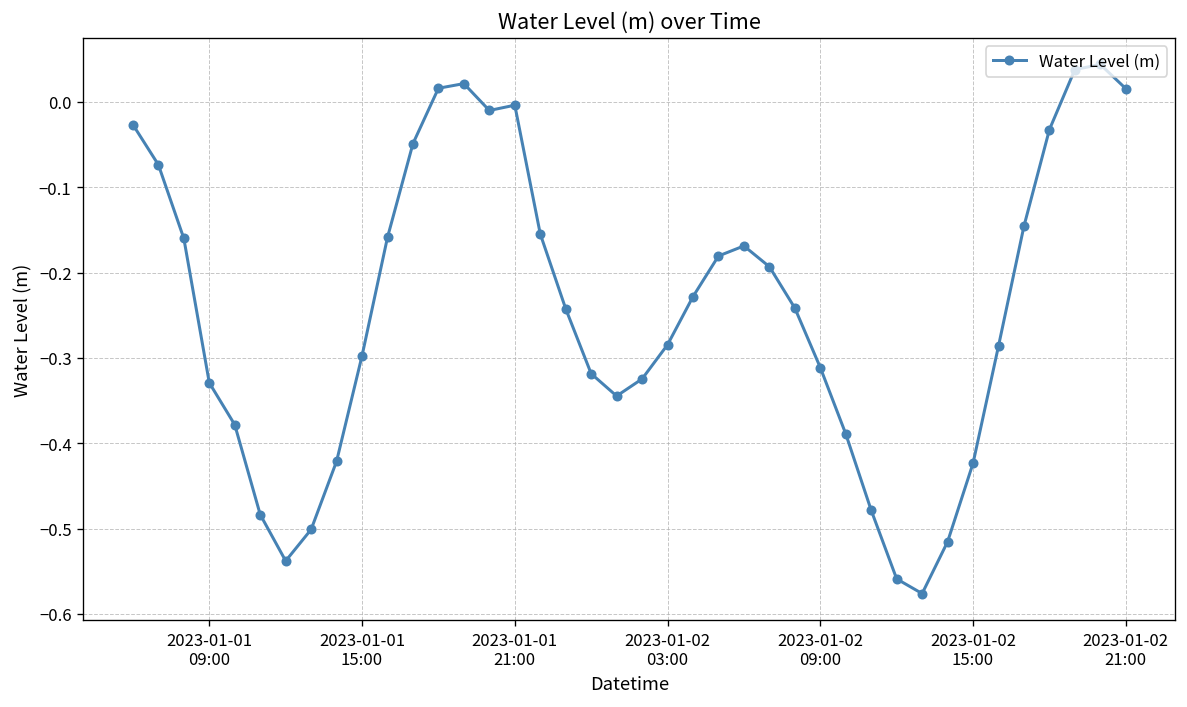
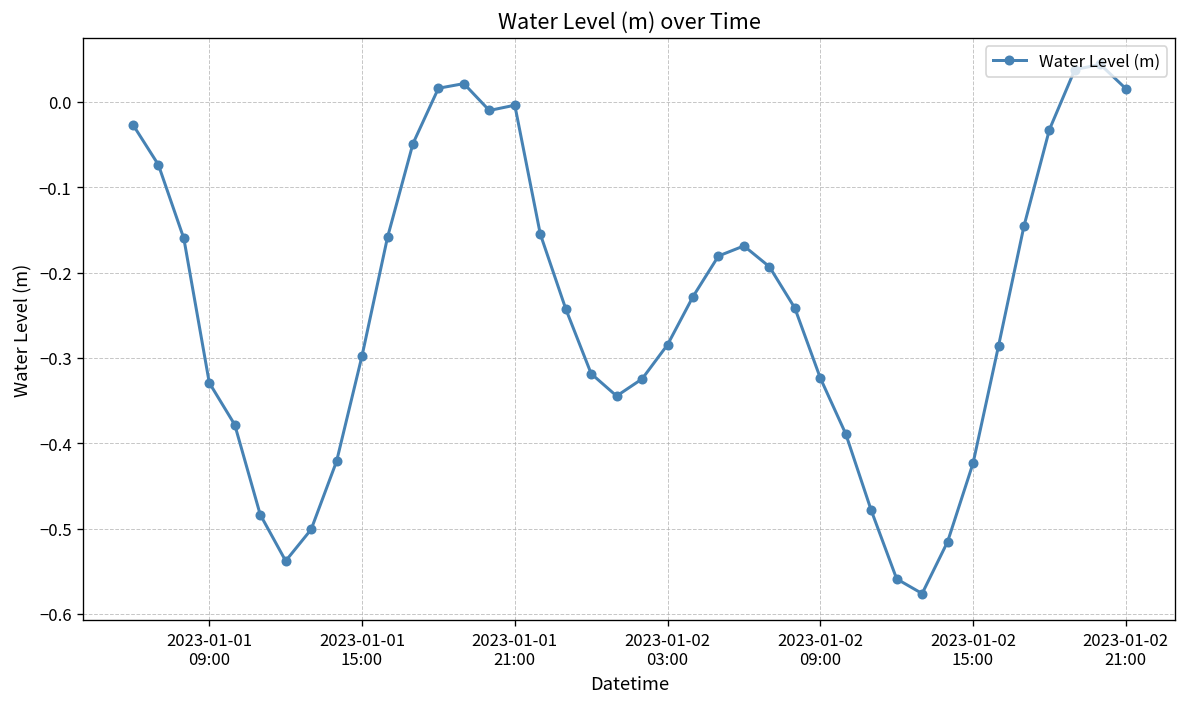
  {
    "2023-01-01 09:00": -0.33,
    "2023-01-01 15:00": -0.30,
    "2023-01-01 21:00": 0.00,
    "2023-01-02 03:00": -0.28,
-   "2023-01-02 09:00": -0.31,
+   "2023-01-02 09:00": -0.32,
    "2023-01-02 15:00": -0.42,
    "2023-01-02 21:00": 0.02
  }
